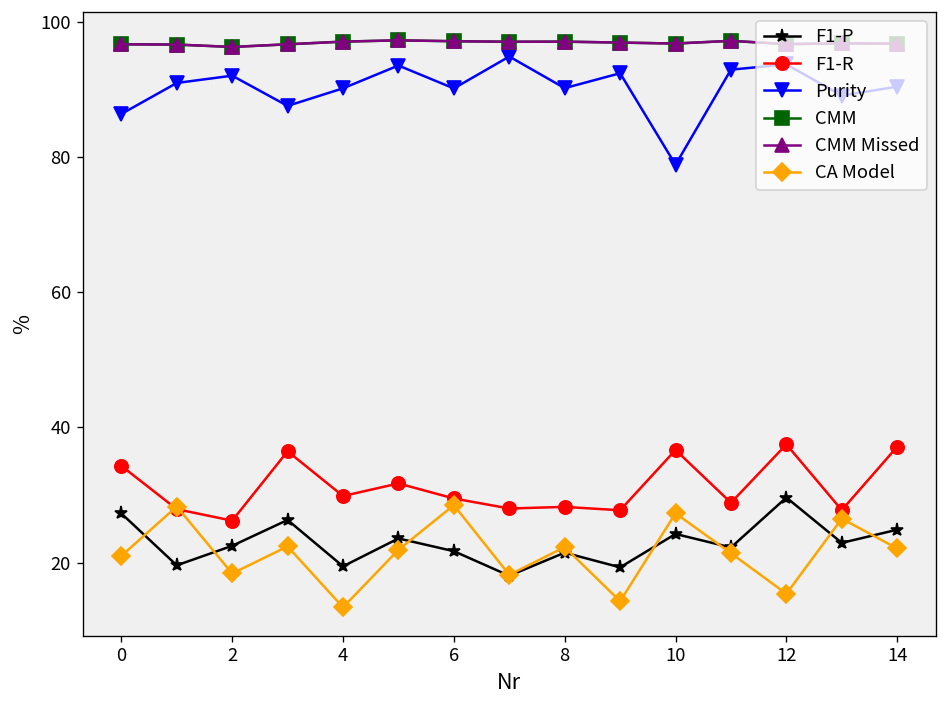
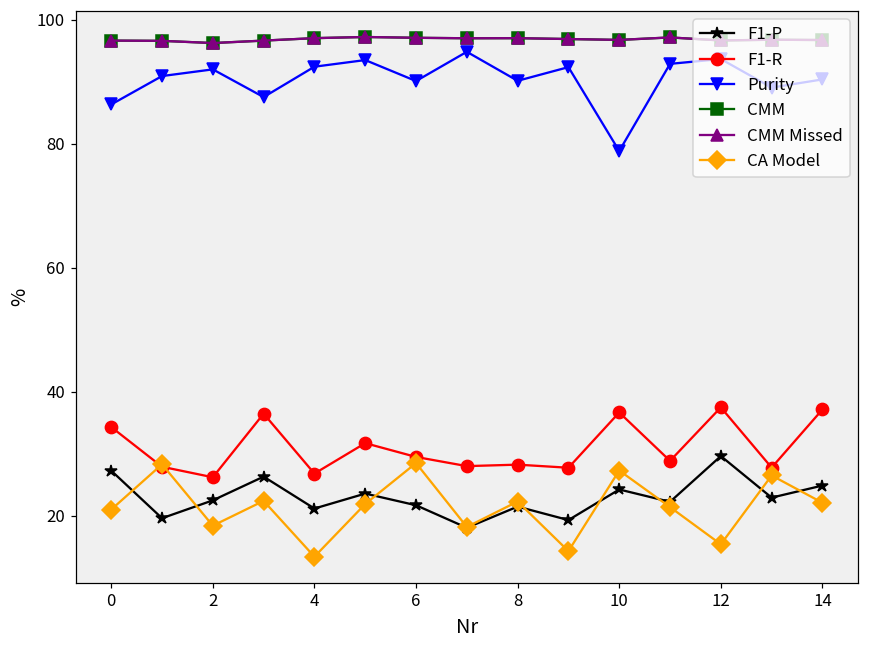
  {
    "F1-P": {
      "0": 27,
      "2": 22,
-     "4": 19,
+     "4": 21,
      "6": 22,
      "8": 21,
      "10": 24,
      "12": 30,
      "14": 25
    },
    "F1-R": {
      "0": 34,
      "2": 26,
-     "4": 30,
+     "4": 27,
      "6": 29,
      "8": 28,
      "10": 37,
      "12": 37,
      "14": 37
    },
    "Purity": {
      "0": 86,
      "2": 92,
-     "4": 90,
+     "4": 92,
      "6": 90,
      "8": 90,
      "10": 79
    },
    "CMM Missed": {
      "0": 97,
      "2": 96,
      "4": 97,
      "6": 97,
      "8": 97,
      "10": 97
    },
    "CA Model": {
      "0": 21,
      "2": 18,
      "4": 13,
      "6": 29,
      "8": 22,
      "10": 27,
      "12": 15,
      "14": 22
    }
  }
